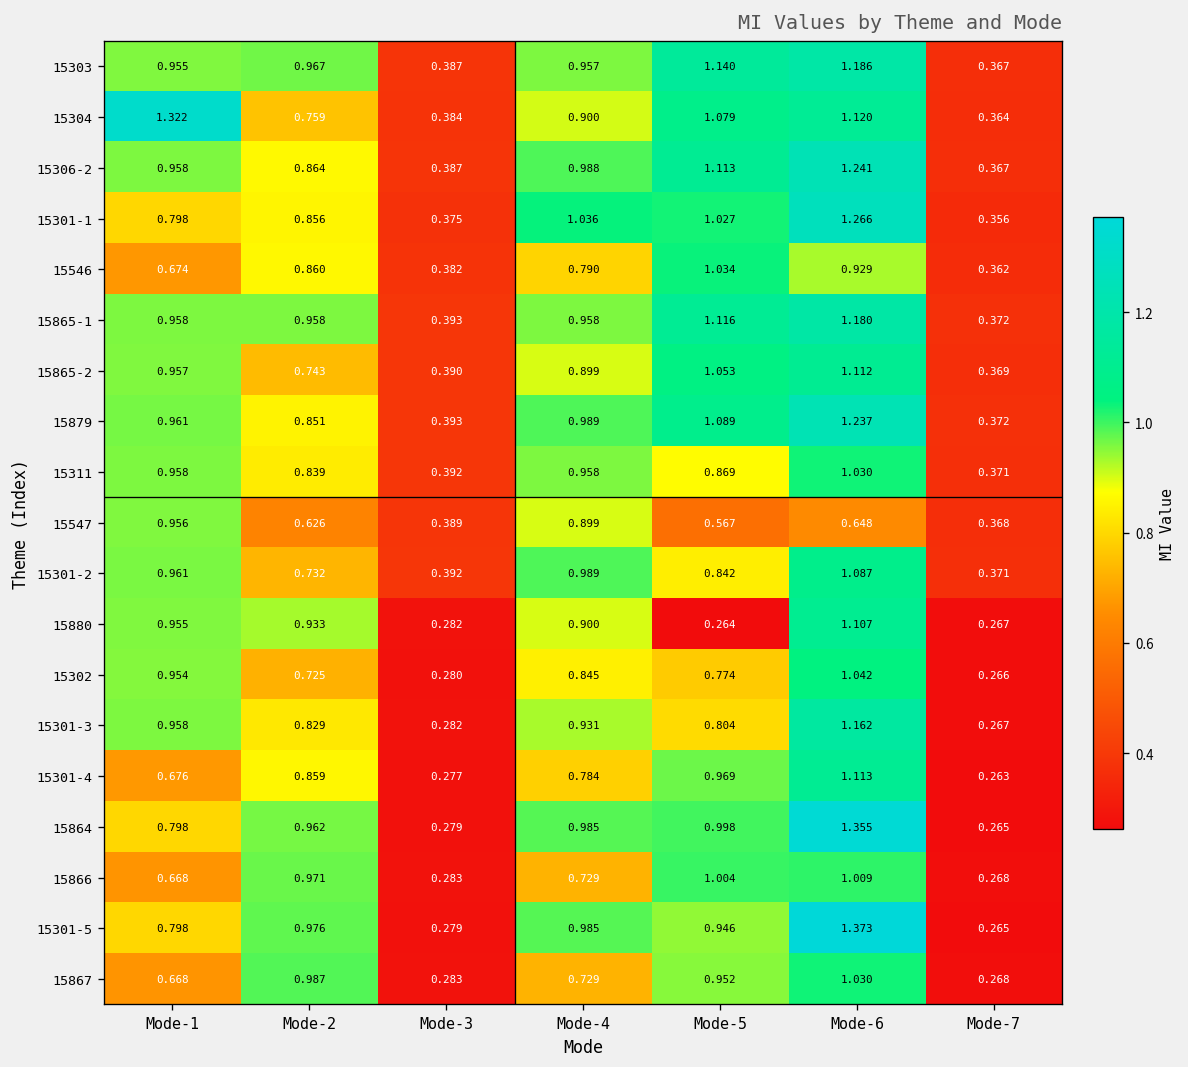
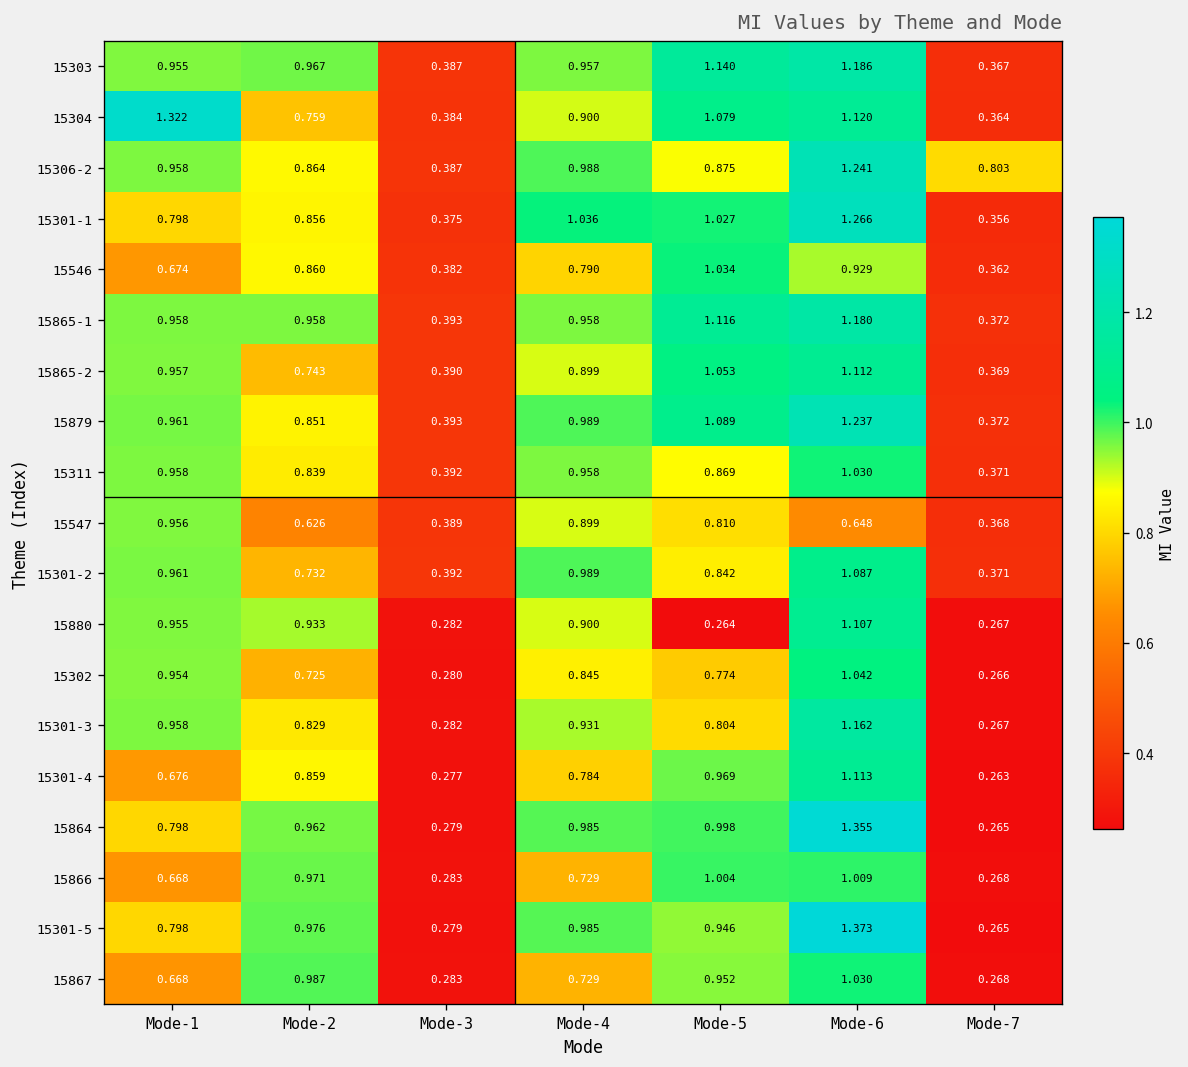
  {
    "15303": {
      "Mode-1": 0.955,
      "Mode-2": 0.967,
      "Mode-3": 0.387,
      "Mode-4": 0.957,
      "Mode-5": 1.140,
      "Mode-6": 1.186,
      "Mode-7": 0.367
    },
    "15304": {
      "Mode-1": 1.322,
      "Mode-2": 0.759,
      "Mode-3": 0.384,
      "Mode-4": 0.900,
      "Mode-5": 1.079,
      "Mode-6": 1.120,
      "Mode-7": 0.364
    },
    "15306-2": {
      "Mode-1": 0.958,
      "Mode-2": 0.864,
      "Mode-3": 0.387,
      "Mode-4": 0.988,
-     "Mode-5": 1.113,
+     "Mode-5": 0.875,
      "Mode-6": 1.241,
-     "Mode-7": 0.367
+     "Mode-7": 0.803
    },
    "15301-1": {
      "Mode-1": 0.798,
      "Mode-2": 0.856,
      "Mode-3": 0.375,
      "Mode-4": 1.036,
      "Mode-5": 1.027,
      "Mode-6": 1.266,
      "Mode-7": 0.356
    },
    "15546": {
      "Mode-1": 0.674,
      "Mode-2": 0.860,
      "Mode-3": 0.382,
      "Mode-4": 0.790,
      "Mode-5": 1.034,
      "Mode-6": 0.929,
      "Mode-7": 0.362
    },
    "15865-1": {
      "Mode-1": 0.958,
      "Mode-2": 0.958,
      "Mode-3": 0.393,
      "Mode-4": 0.958,
      "Mode-5": 1.116,
      "Mode-6": 1.180,
      "Mode-7": 0.372
    },
    "15865-2": {
      "Mode-1": 0.957,
      "Mode-2": 0.743,
      "Mode-3": 0.390,
      "Mode-4": 0.899,
      "Mode-5": 1.053,
      "Mode-6": 1.112,
      "Mode-7": 0.369
    },
    "15879": {
      "Mode-1": 0.961,
      "Mode-2": 0.851,
      "Mode-3": 0.393,
      "Mode-4": 0.989,
      "Mode-5": 1.089,
      "Mode-6": 1.237,
      "Mode-7": 0.372
    },
    "15311": {
      "Mode-1": 0.958,
      "Mode-2": 0.839,
      "Mode-3": 0.392,
      "Mode-4": 0.958,
      "Mode-5": 0.869,
      "Mode-6": 1.030,
      "Mode-7": 0.371
    },
    "15547": {
      "Mode-1": 0.956,
      "Mode-2": 0.626,
      "Mode-3": 0.389,
      "Mode-4": 0.899,
-     "Mode-5": 0.567,
+     "Mode-5": 0.810,
      "Mode-6": 0.648,
      "Mode-7": 0.368
    },
    "15301-2": {
      "Mode-1": 0.961,
      "Mode-2": 0.732,
      "Mode-3": 0.392,
      "Mode-4": 0.989,
      "Mode-5": 0.842,
      "Mode-6": 1.087,
      "Mode-7": 0.371
    },
    "15880": {
      "Mode-1": 0.955,
      "Mode-2": 0.933,
      "Mode-3": 0.282,
      "Mode-4": 0.900,
      "Mode-5": 0.264,
      "Mode-6": 1.107,
      "Mode-7": 0.267
    },
    "15302": {
      "Mode-1": 0.954,
      "Mode-2": 0.725,
      "Mode-3": 0.280,
      "Mode-4": 0.845,
      "Mode-5": 0.774,
      "Mode-6": 1.042,
      "Mode-7": 0.266
    },
    "15301-3": {
      "Mode-1": 0.958,
      "Mode-2": 0.829,
      "Mode-3": 0.282,
      "Mode-4": 0.931,
      "Mode-5": 0.804,
      "Mode-6": 1.162,
      "Mode-7": 0.267
    },
    "15301-4": {
      "Mode-1": 0.676,
      "Mode-2": 0.859,
      "Mode-3": 0.277,
      "Mode-4": 0.784,
      "Mode-5": 0.969,
      "Mode-6": 1.113,
      "Mode-7": 0.263
    },
    "15864": {
      "Mode-1": 0.798,
      "Mode-2": 0.962,
      "Mode-3": 0.279,
      "Mode-4": 0.985,
      "Mode-5": 0.998,
      "Mode-6": 1.355,
      "Mode-7": 0.265
    },
    "15866": {
      "Mode-1": 0.668,
      "Mode-2": 0.971,
      "Mode-3": 0.283,
      "Mode-4": 0.729,
      "Mode-5": 1.004,
      "Mode-6": 1.009,
      "Mode-7": 0.268
    },
    "15301-5": {
      "Mode-1": 0.798,
      "Mode-2": 0.976,
      "Mode-3": 0.279,
      "Mode-4": 0.985,
      "Mode-5": 0.946,
      "Mode-6": 1.373,
      "Mode-7": 0.265
    },
    "15867": {
      "Mode-1": 0.668,
      "Mode-2": 0.987,
      "Mode-3": 0.283,
      "Mode-4": 0.729,
      "Mode-5": 0.952,
      "Mode-6": 1.030,
      "Mode-7": 0.268
    }
  }
